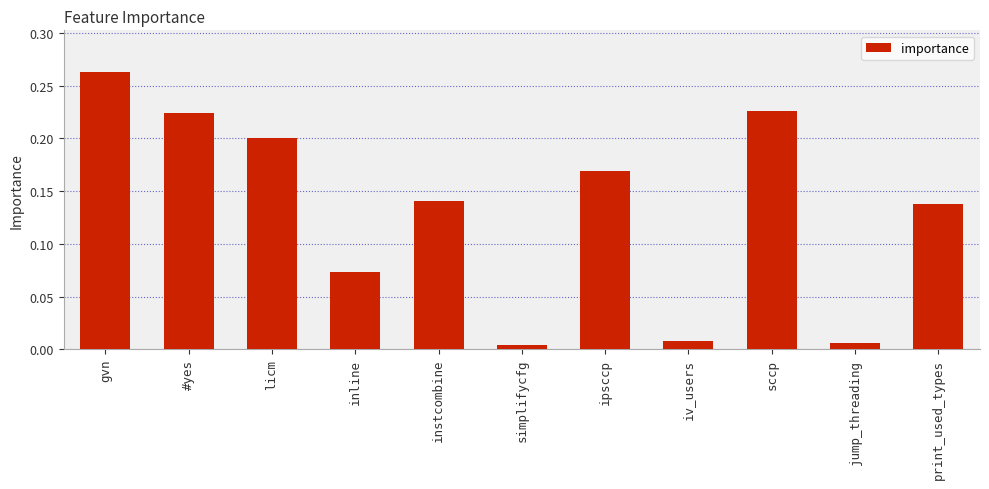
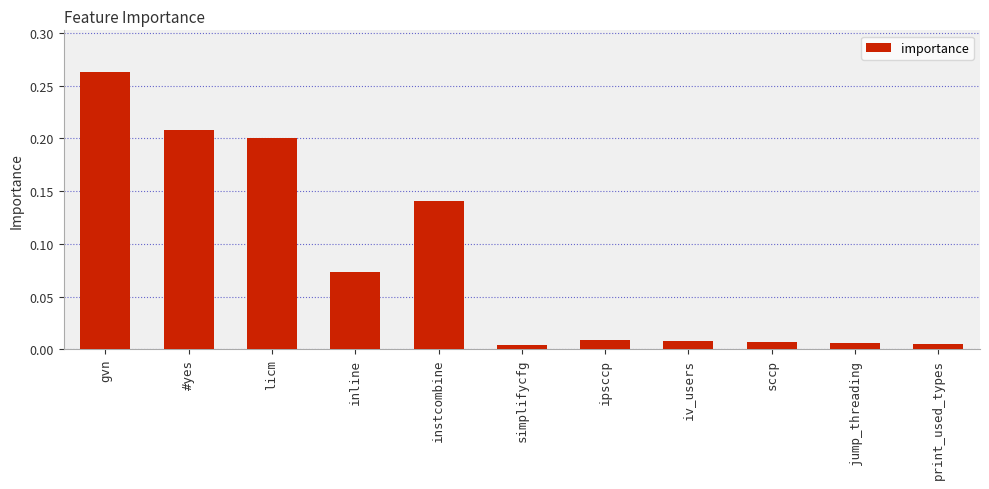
  {
    "gvn": 0.263,
-   "#yes": 0.224,
+   "#yes": 0.208,
    "licm": 0.200,
    "inline": 0.073,
    "instcombine": 0.141,
    "simplifycfg": 0.004,
-   "ipsccp": 0.169,
+   "ipsccp": 0.009,
    "iv_users": 0.008,
-   "sccp": 0.226,
+   "sccp": 0.007,
    "jump_threading": 0.006,
-   "print_used_types": 0.137
+   "print_used_types": 0.005
  }
